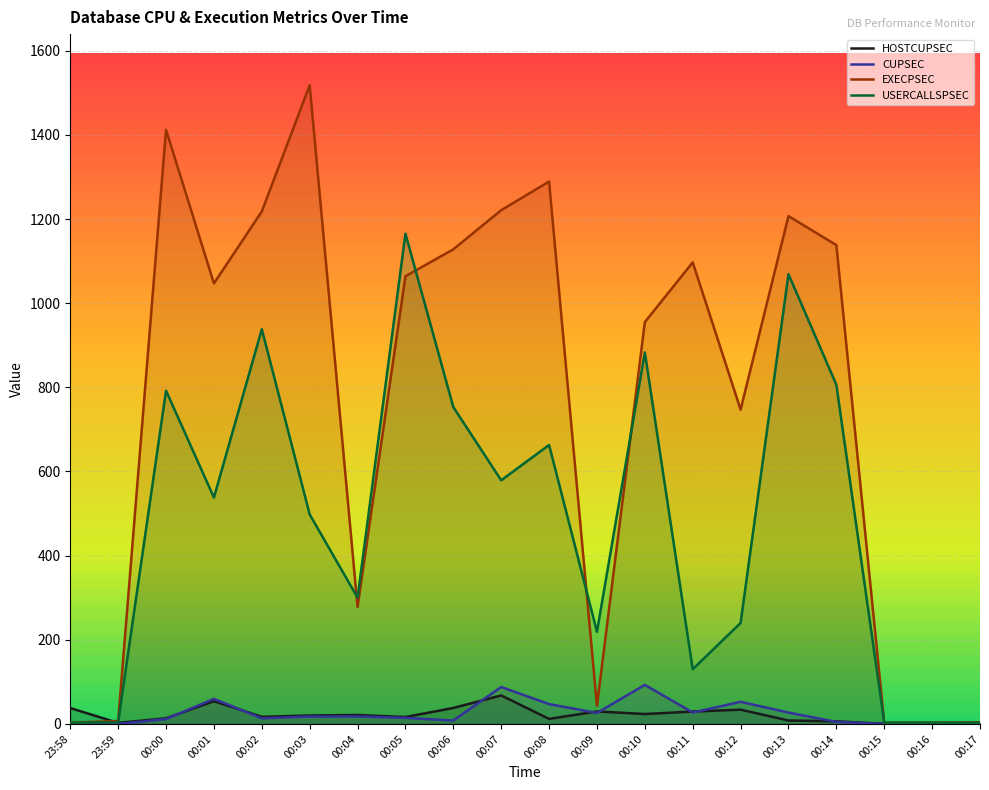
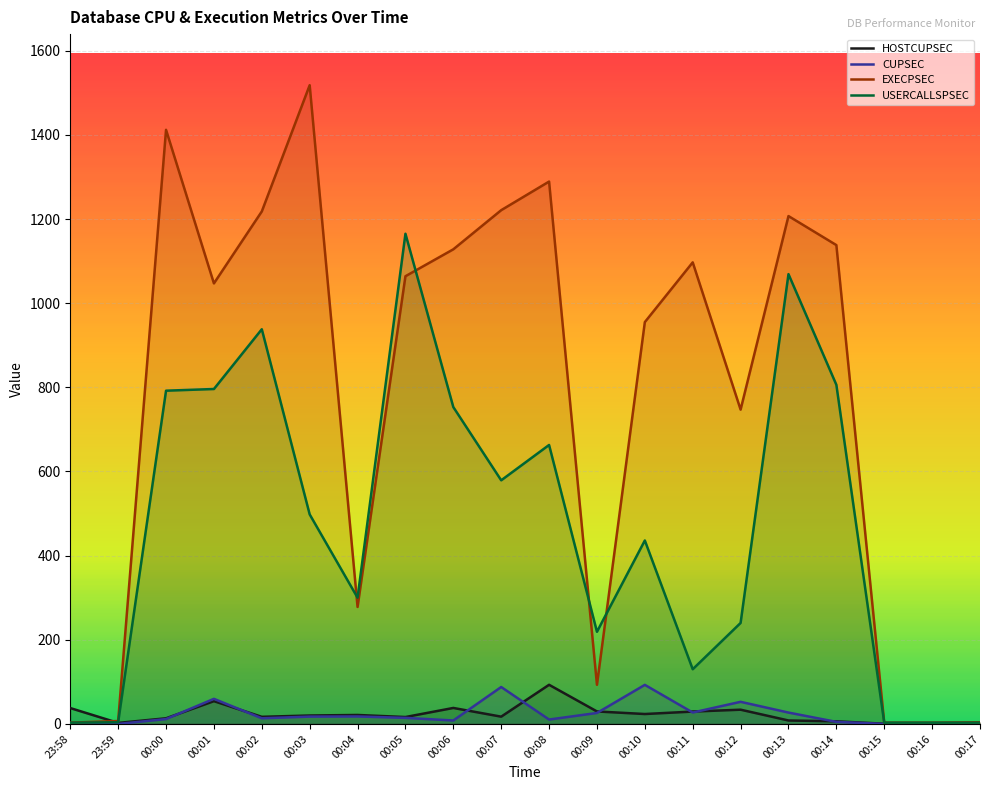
  {
    "HOSTCUPSEC": {
      "23:58": 40,
      "00:06": 40,
-     "00:07": 70,
-     "00:08": 10,
+     "00:07": 20,
+     "00:08": 90,
      "00:10": 20,
      "00:12": 30,
      "00:13": 10
    },
    "CUPSEC": {
      "00:06": 10,
      "00:07": 90,
-     "00:08": 50,
+     "00:08": 10,
      "00:10": 90,
      "00:12": 50,
      "00:13": 30
    },
    "EXECPSEC": {
      "00:00": 1410,
      "00:01": 1050,
      "00:02": 1220,
      "00:03": 1520,
      "00:04": 280,
      "00:05": 1060,
      "00:06": 1130,
      "00:07": 1220,
      "00:08": 1290,
-     "00:09": 40,
+     "00:09": 90,
      "00:10": 960,
      "00:11": 1100,
      "00:12": 750,
      "00:13": 1210,
      "00:14": 1140
    },
    "USERCALLSPSEC": {
      "00:00": 790,
-     "00:01": 540,
+     "00:01": 800,
      "00:02": 940,
      "00:03": 500,
      "00:04": 300,
      "00:05": 1170,
      "00:06": 750,
      "00:07": 580,
      "00:08": 660,
      "00:09": 220,
-     "00:10": 880,
+     "00:10": 440,
      "00:11": 130,
      "00:12": 240,
      "00:13": 1070,
      "00:14": 810
    }
  }
